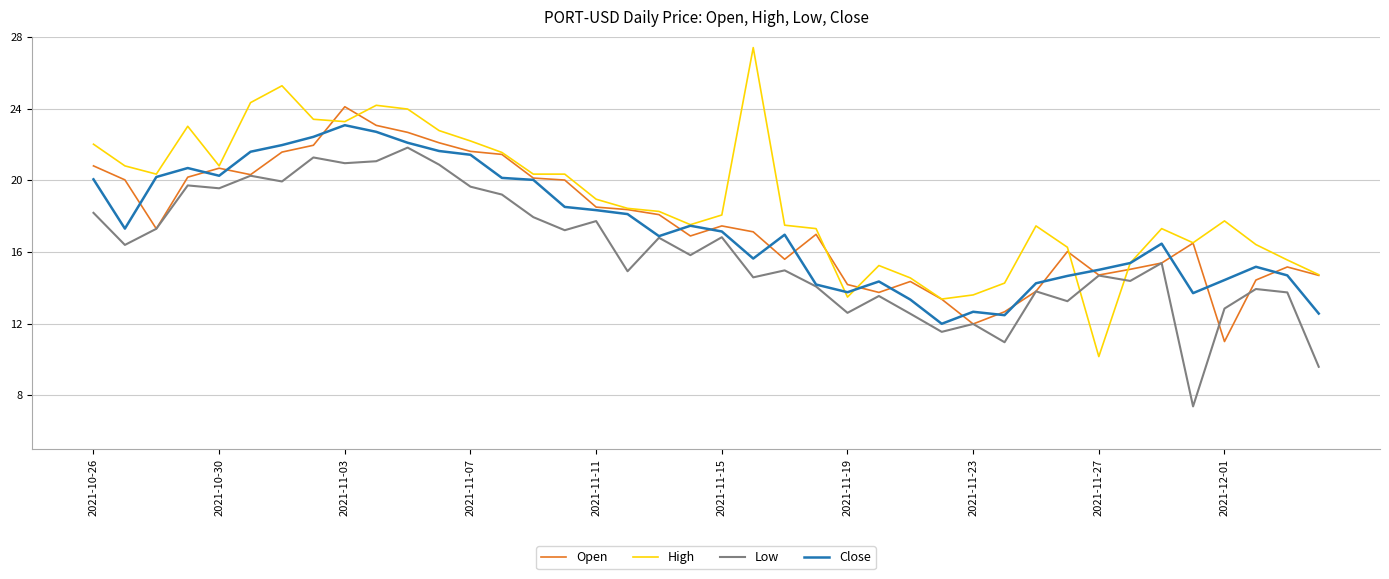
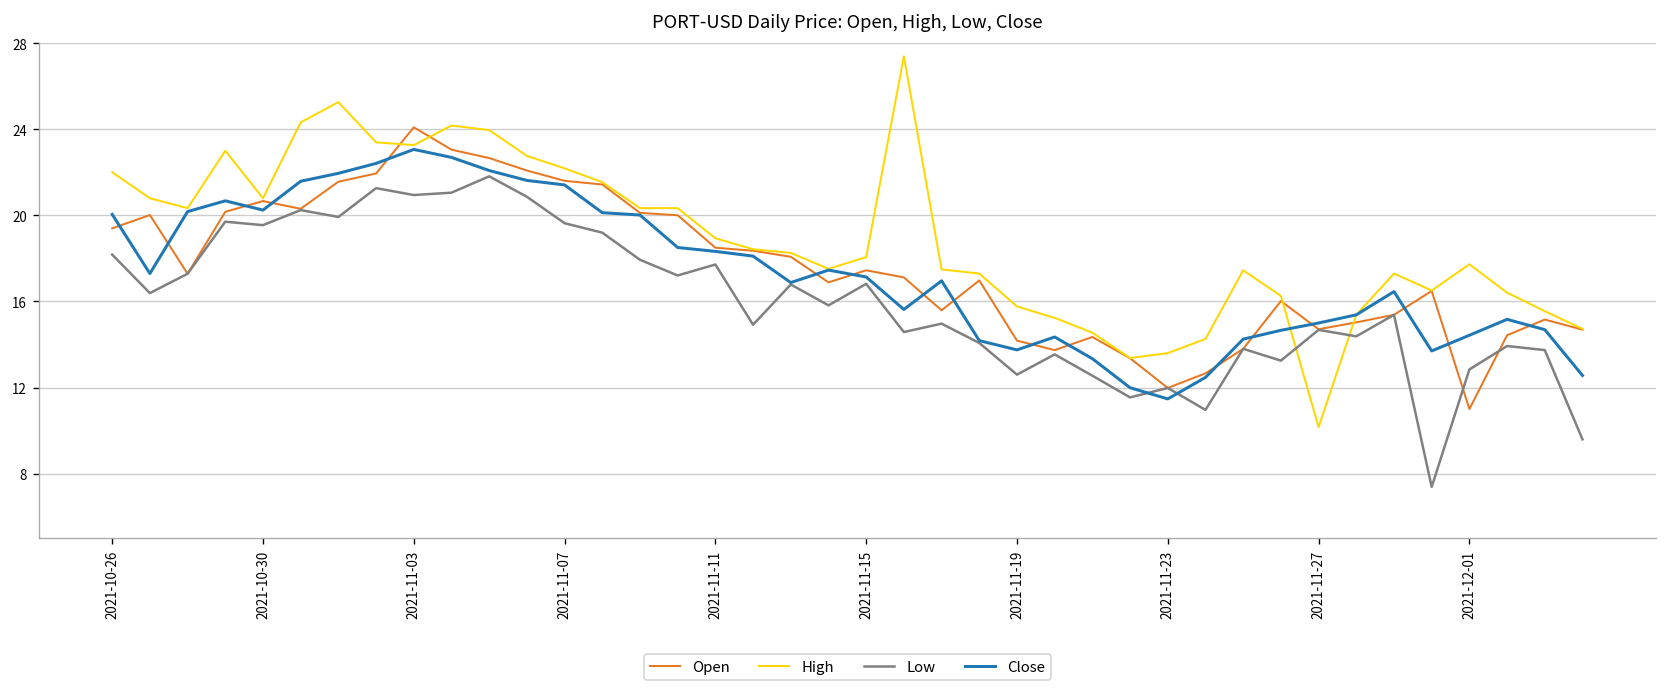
  {
    "Open": {
-     "2021-10-26": 20.8,
+     "2021-10-26": 19.4,
      "2021-11-03": 24.1,
      "2021-11-07": 21.6,
      "2021-11-11": 18.5,
      "2021-11-15": 17.5,
      "2021-11-19": 14.2,
      "2021-12-01": 11.0
    },
    "High": {
      "2021-10-26": 22.0,
      "2021-11-03": 23.3,
      "2021-11-07": 22.2,
      "2021-11-11": 18.9,
      "2021-11-15": 18.1,
-     "2021-11-19": 13.5,
+     "2021-11-19": 15.8,
      "2021-11-23": 13.6,
      "2021-11-27": 10.2,
      "2021-12-01": 17.7
    },
    "Low": {
      "2021-10-26": 18.2,
      "2021-10-30": 19.6,
      "2021-11-03": 21.0,
      "2021-11-07": 19.6,
      "2021-11-11": 17.7,
      "2021-11-15": 16.8,
      "2021-11-19": 12.6,
      "2021-12-01": 12.8
    },
    "Close": {
      "2021-10-26": 20.1,
      "2021-10-30": 20.3,
      "2021-11-03": 23.1,
      "2021-11-07": 21.4,
      "2021-11-11": 18.3,
      "2021-11-15": 17.1,
      "2021-11-19": 13.8,
-     "2021-11-23": 12.7,
+     "2021-11-23": 11.5,
      "2021-11-27": 15.0,
      "2021-12-01": 14.4
    }
  }
